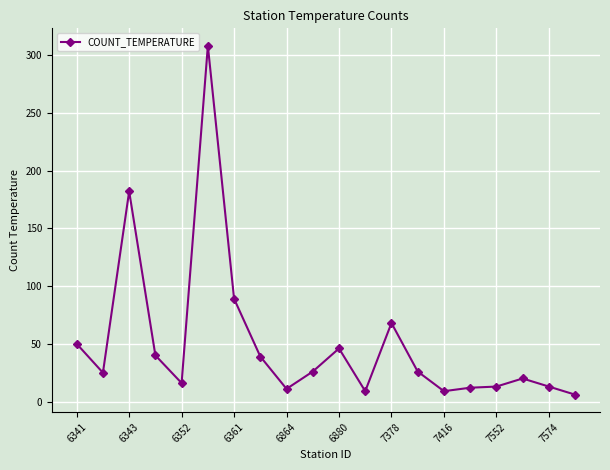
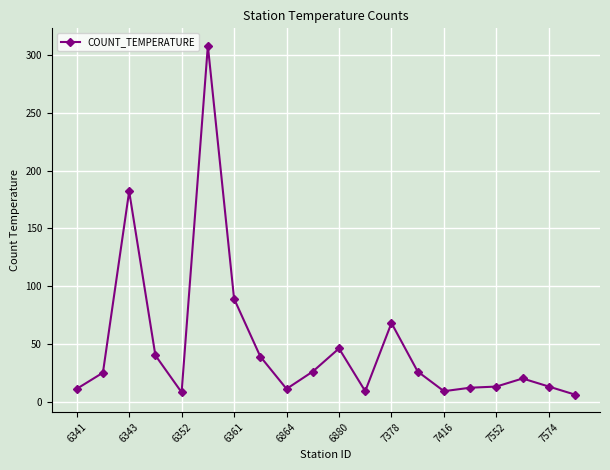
  {
-   "6341": 50,
+   "6341": 11,
    "6343": 182,
-   "6352": 16,
+   "6352": 8,
    "6361": 89,
    "6864": 11,
    "6880": 46,
    "7378": 68,
    "7416": 9,
    "7552": 13,
    "7574": 13
  }
